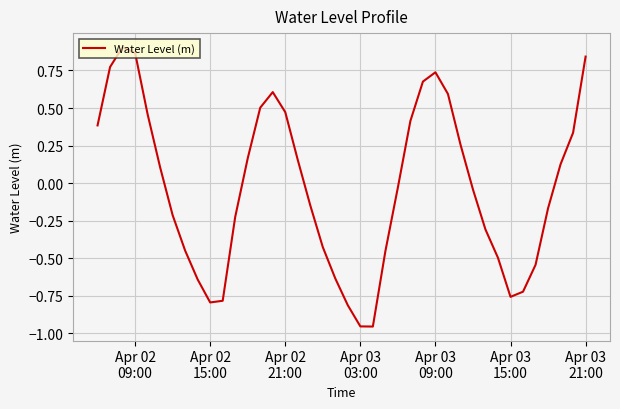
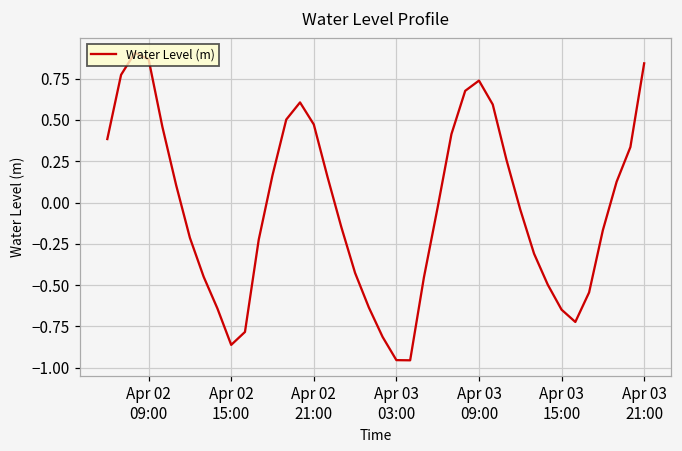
  {
-   "Apr 02 15:00": -0.79,
+   "Apr 02 15:00": -0.86,
    "Apr 02 21:00": 0.47,
    "Apr 03 03:00": -0.95,
    "Apr 03 09:00": 0.74,
-   "Apr 03 15:00": -0.76,
+   "Apr 03 15:00": -0.65,
    "Apr 03 21:00": 0.84
  }
